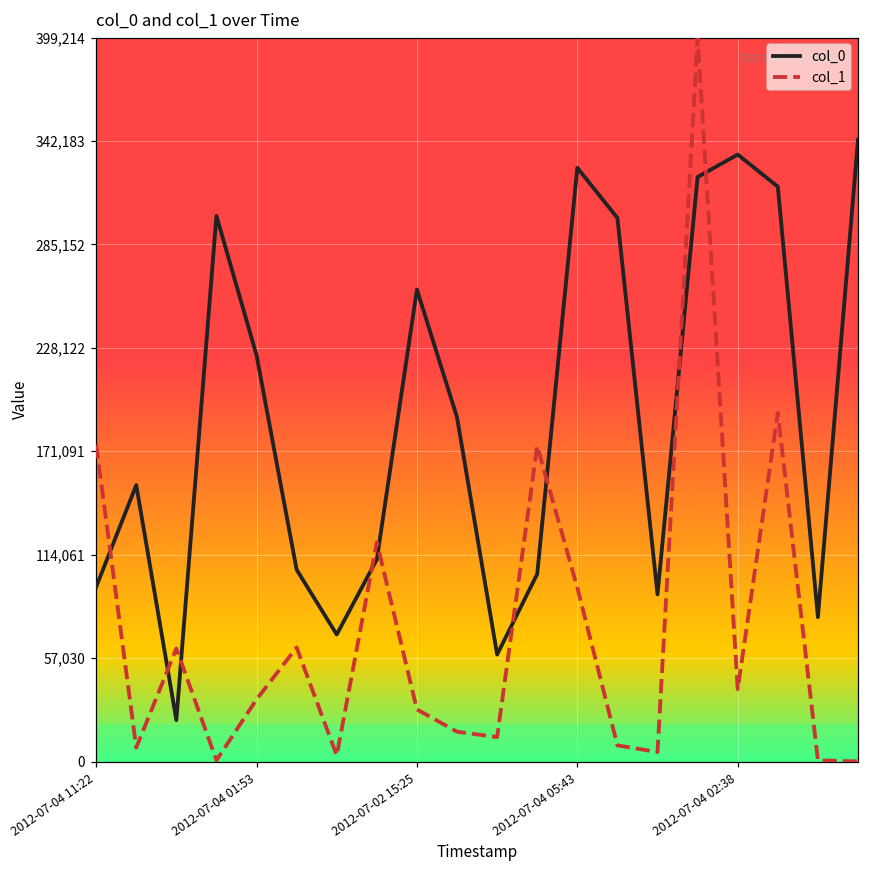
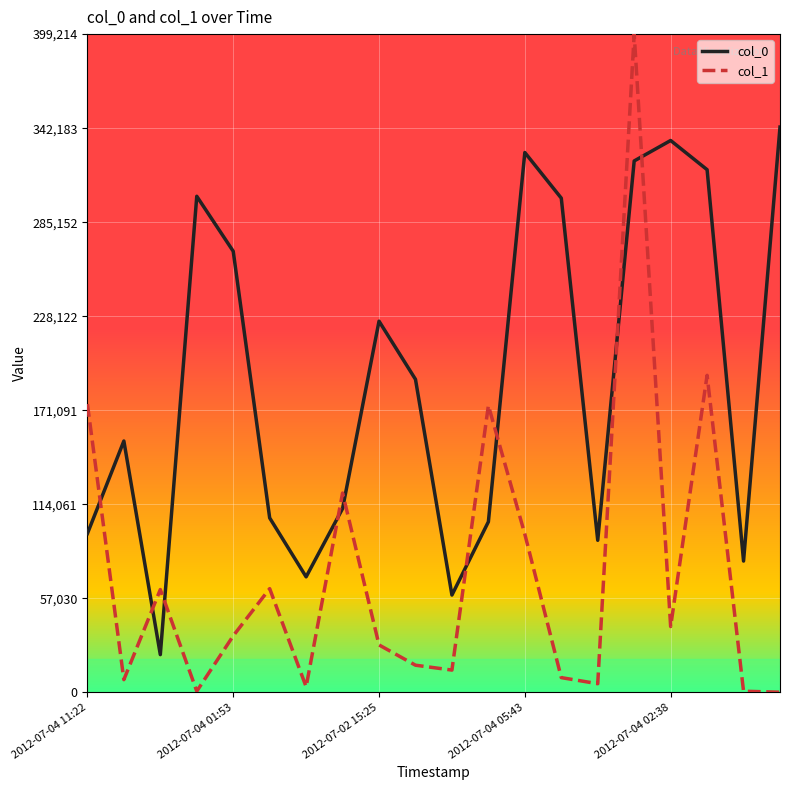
  {
    "col_0": {
      "2012-07-04 11:22": "96,000",
-     "2012-07-04 01:53": "224,000",
-     "2012-07-02 15:25": "260,000",
+     "2012-07-04 01:53": "268,000",
+     "2012-07-02 15:25": "225,000",
      "2012-07-04 05:43": "327,000",
      "2012-07-04 02:38": "335,000"
    },
    "col_1": {
      "2012-07-04 11:22": "175,000",
      "2012-07-04 01:53": "34,000",
      "2012-07-02 15:25": "29,000",
      "2012-07-04 05:43": "96,000",
      "2012-07-04 02:38": "40,000"
    }
  }
